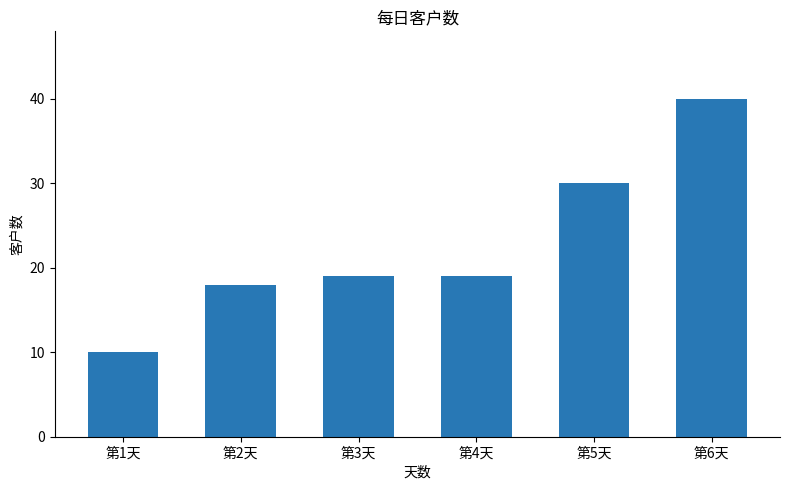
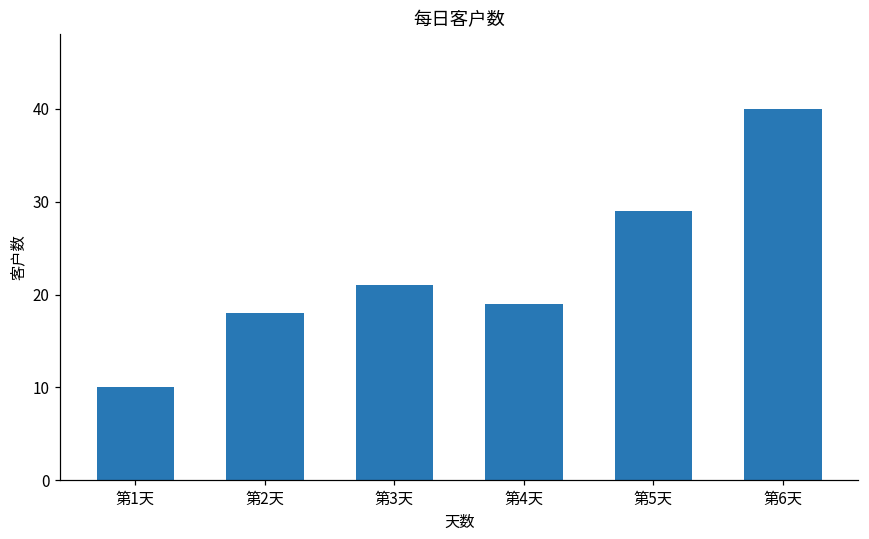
  {
    "第1天": 10,
    "第2天": 18,
-   "第3天": 19,
+   "第3天": 21,
    "第4天": 19,
-   "第5天": 30,
+   "第5天": 29,
    "第6天": 40
  }
